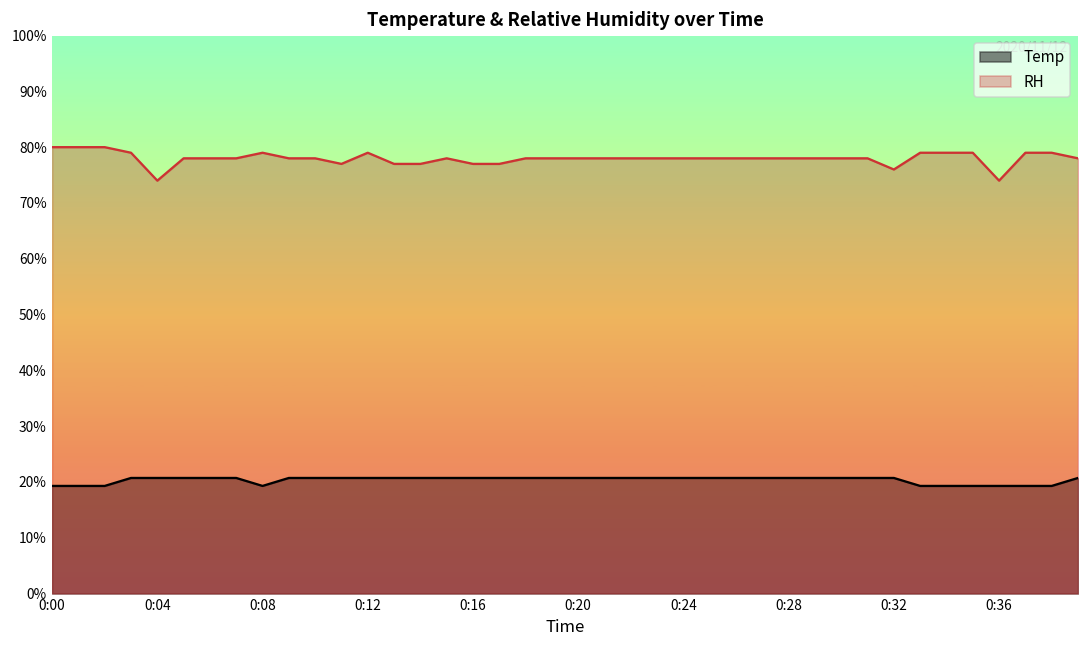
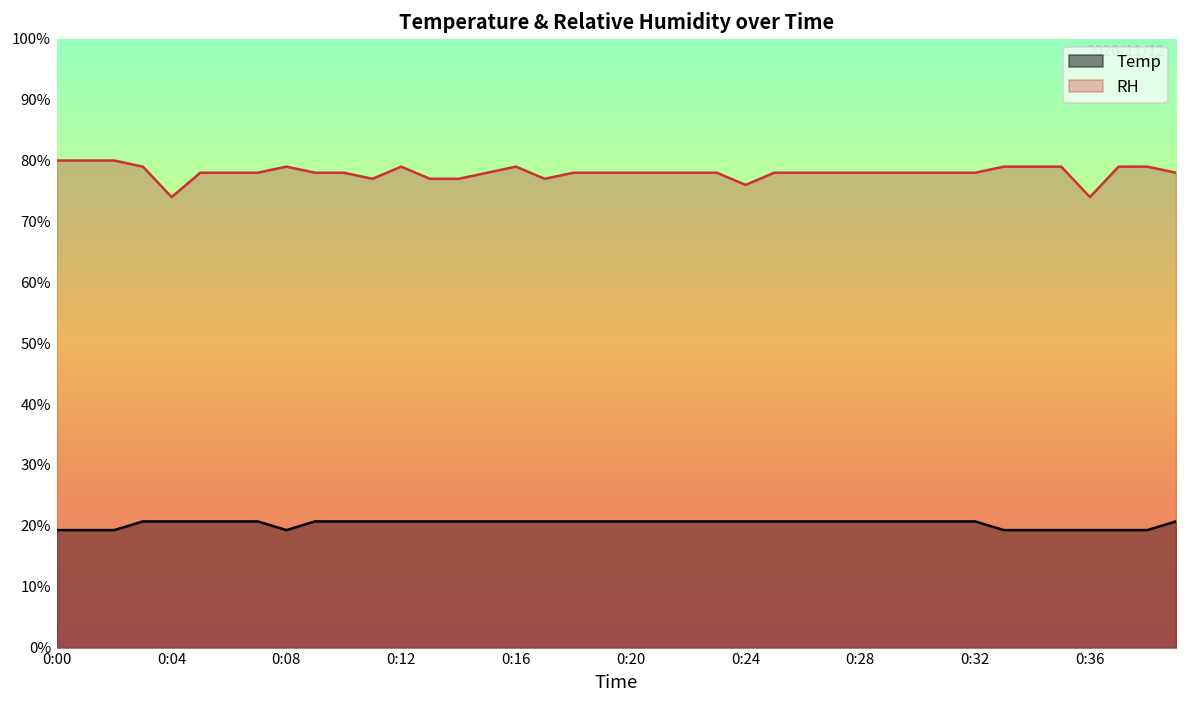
  {
    "Temp": {
      "0:00": "19%",
      "0:04": "21%",
      "0:08": "19%",
      "0:12": "21%",
      "0:16": "21%",
      "0:20": "21%",
      "0:24": "21%",
      "0:28": "21%",
      "0:32": "21%",
      "0:36": "19%"
    },
    "RH": {
      "0:00": "80%",
      "0:04": "74%",
      "0:08": "79%",
      "0:12": "79%",
-     "0:16": "77%",
+     "0:16": "79%",
      "0:20": "78%",
-     "0:24": "78%",
+     "0:24": "76%",
      "0:28": "78%",
-     "0:32": "76%",
+     "0:32": "78%",
      "0:36": "74%"
    }
  }
